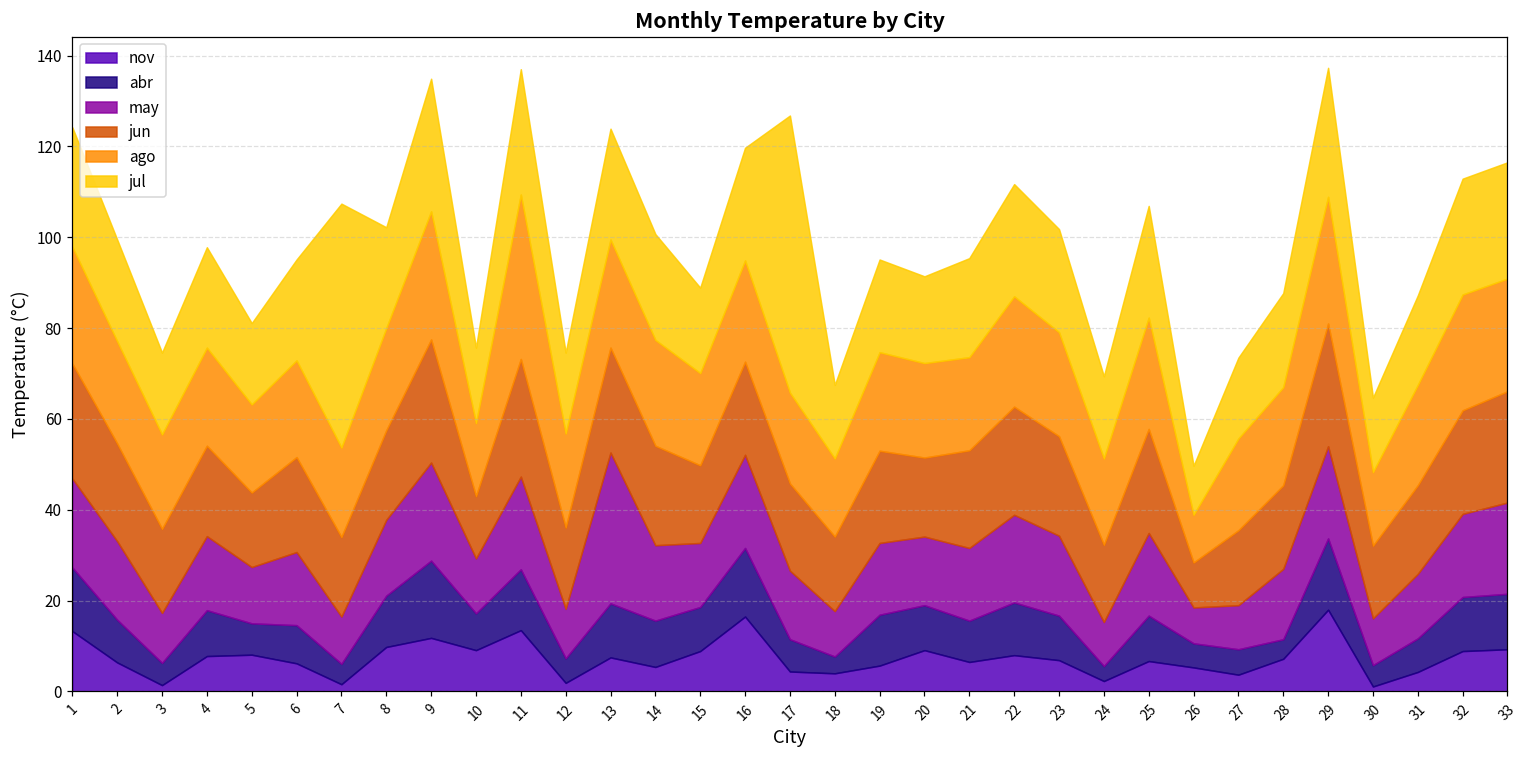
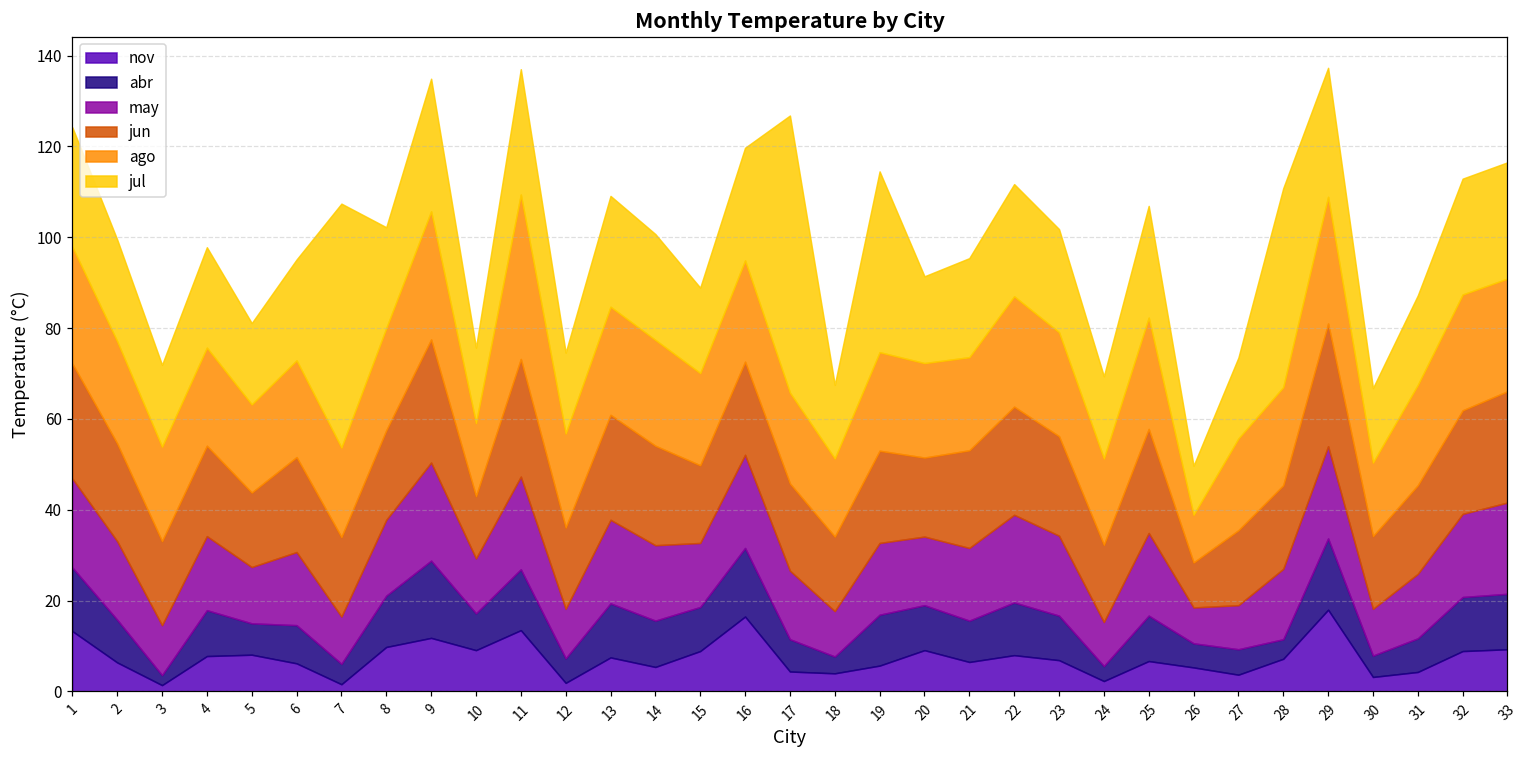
  {
    "nov": {
      "1": 13,
      "2": 6,
      "3": 1,
      "4": 8,
      "5": 8,
      "6": 6,
      "7": 2,
      "8": 10,
      "9": 12,
      "10": 9,
      "11": 14,
      "12": 2,
      "13": 8,
      "14": 5,
      "15": 9,
      "16": 17,
      "17": 4,
      "18": 4,
      "19": 6,
      "20": 9,
      "21": 7,
      "22": 8,
      "23": 7,
      "24": 2,
      "25": 7,
      "26": 5,
      "27": 4,
      "28": 7,
      "29": 18,
-     "30": 1,
+     "30": 3,
      "31": 4,
      "32": 9,
      "33": 9
    },
    "abr": {
      "1": 14,
      "2": 9,
-     "3": 5,
+     "3": 2,
      "4": 10,
      "5": 7,
      "6": 8,
      "7": 5,
      "8": 11,
      "9": 17,
      "10": 8,
      "11": 13,
      "12": 5,
      "13": 12,
      "14": 10,
      "15": 10,
      "16": 15,
      "17": 7,
      "18": 4,
      "19": 11,
      "20": 10,
      "21": 9,
      "22": 12,
      "23": 10,
      "24": 3,
      "25": 10,
      "26": 5,
      "27": 6,
      "28": 4,
      "29": 16,
      "30": 5,
      "31": 7,
      "32": 12,
      "33": 12
    },
    "may": {
      "1": 20,
      "2": 17,
      "3": 11,
      "4": 16,
      "5": 12,
      "6": 16,
      "7": 10,
      "8": 17,
      "9": 22,
      "10": 12,
      "11": 20,
      "12": 11,
-     "13": 33,
+     "13": 18,
      "14": 17,
      "15": 14,
      "16": 21,
      "17": 15,
      "18": 10,
      "19": 16,
      "20": 15,
      "21": 16,
      "22": 19,
      "23": 18,
      "24": 10,
      "25": 18,
      "26": 8,
      "27": 10,
      "28": 16,
      "29": 20,
      "30": 10,
      "31": 14,
      "32": 18,
      "33": 20
    },
    "jun": {
      "1": 25,
      "2": 22,
      "3": 18,
      "4": 20,
      "5": 16,
      "6": 21,
      "7": 18,
      "8": 20,
      "9": 27,
      "10": 14,
      "11": 26,
      "12": 18,
      "13": 23,
      "14": 22,
      "15": 17,
      "16": 20,
      "17": 19,
      "18": 16,
      "19": 20,
      "20": 17,
      "21": 22,
      "22": 24,
      "23": 22,
      "24": 17,
      "25": 23,
      "26": 10,
      "27": 17,
      "28": 18,
      "29": 27,
      "30": 16,
      "31": 20,
      "32": 23,
      "33": 24
    },
    "ago": {
      "1": 26,
      "2": 22,
      "3": 21,
      "4": 22,
      "5": 19,
      "6": 21,
      "7": 20,
      "8": 23,
      "9": 28,
      "10": 16,
      "11": 36,
      "12": 21,
      "13": 24,
      "14": 23,
      "15": 20,
      "16": 22,
      "17": 20,
      "18": 17,
      "19": 22,
      "20": 21,
      "21": 20,
      "22": 24,
      "23": 23,
      "24": 19,
      "25": 25,
      "26": 11,
      "27": 20,
      "28": 22,
      "29": 28,
      "30": 16,
      "31": 22,
      "32": 26,
      "33": 25
    },
    "jul": {
      "1": 26,
      "2": 22,
      "3": 18,
      "4": 22,
      "5": 18,
      "6": 22,
      "7": 54,
      "8": 22,
      "9": 29,
      "10": 17,
      "11": 28,
      "12": 18,
      "13": 24,
      "14": 23,
      "15": 19,
      "16": 25,
      "17": 61,
      "18": 16,
-     "19": 20,
+     "19": 40,
      "20": 19,
      "21": 22,
      "22": 25,
      "23": 23,
      "24": 18,
      "25": 25,
      "26": 11,
      "27": 18,
-     "28": 21,
+     "28": 44,
      "29": 28,
      "30": 16,
      "31": 20,
      "32": 26,
      "33": 26
    }
  }
